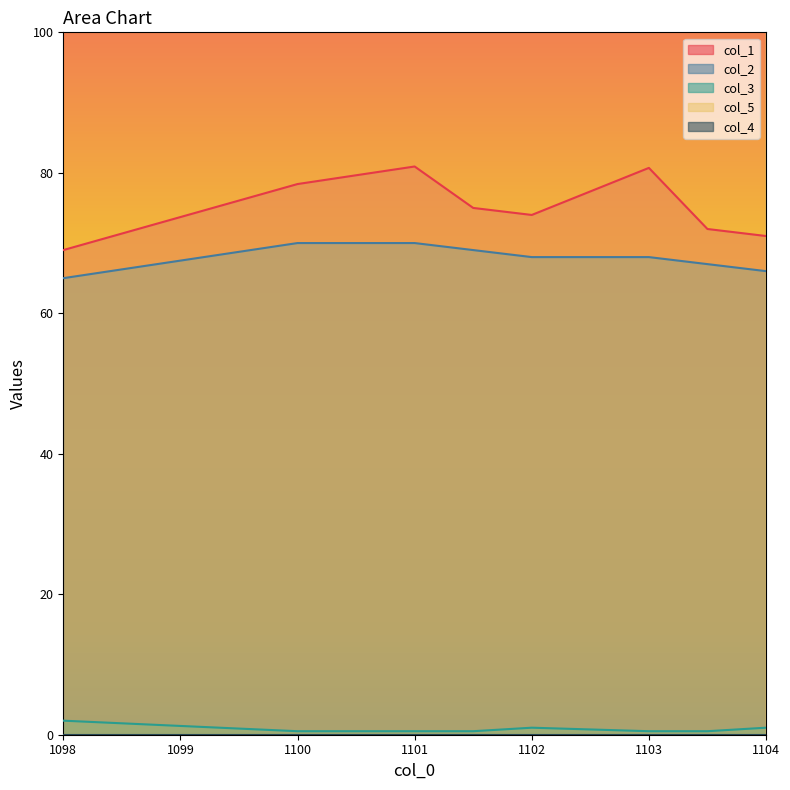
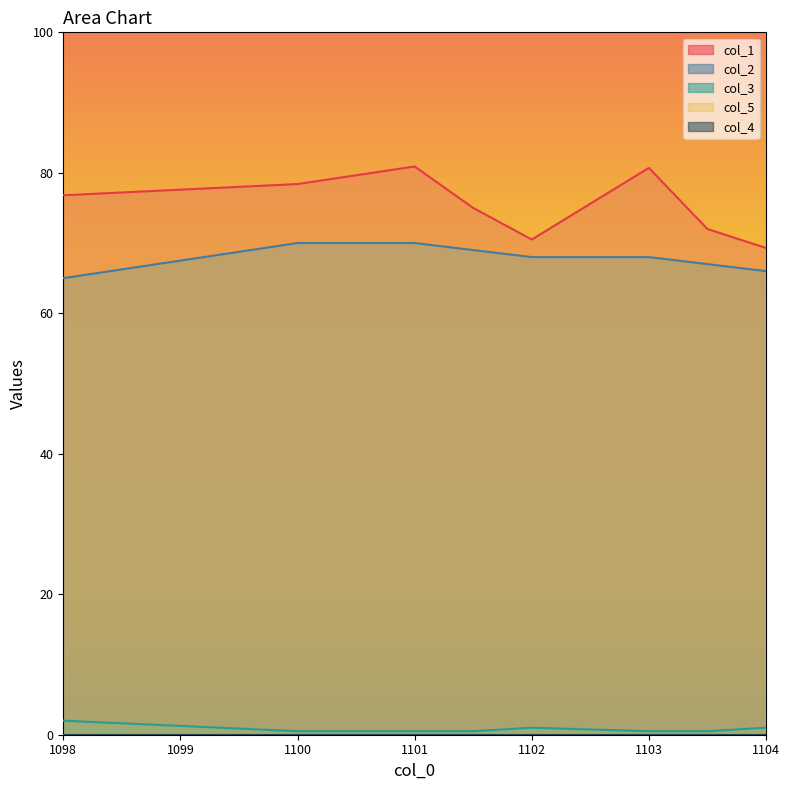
  {
    "col_1": {
-     "1098": 69,
+     "1098": 77,
      "1100": 78,
      "1101": 81,
-     "1102": 74,
+     "1102": 71,
      "1103": 81,
-     "1104": 71
+     "1104": 69
    },
    "col_4": {
      "1098": 0,
      "1100": 0,
      "1101": 0,
      "1102": 0,
      "1103": 0,
      "1104": 0
    }
  }
